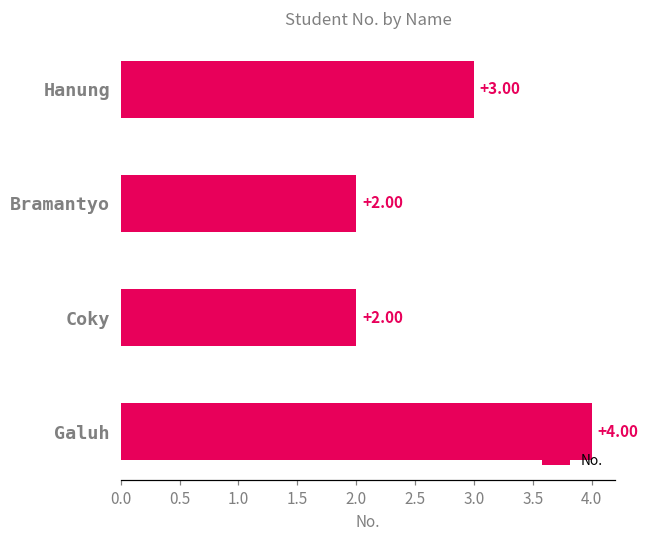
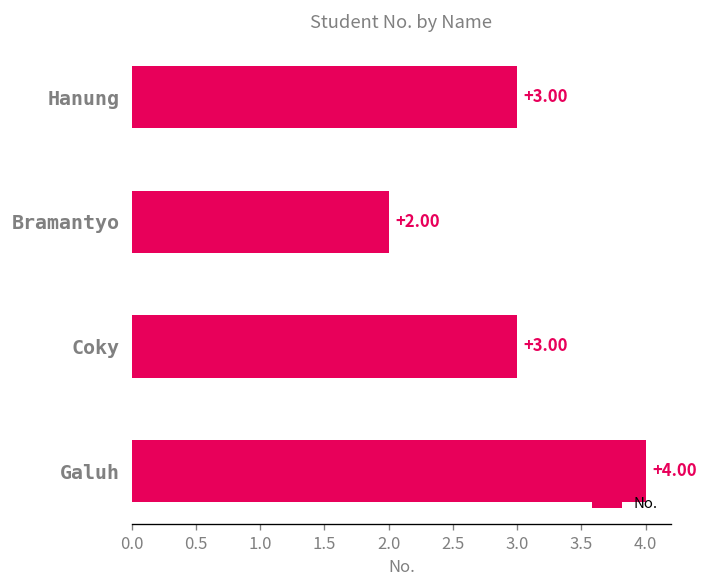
  {
    "Hanung": "+3.00",
    "Bramantyo": "+2.00",
-   "Coky": "+2.00",
+   "Coky": "+3.00",
    "Galuh": "+4.00"
  }
